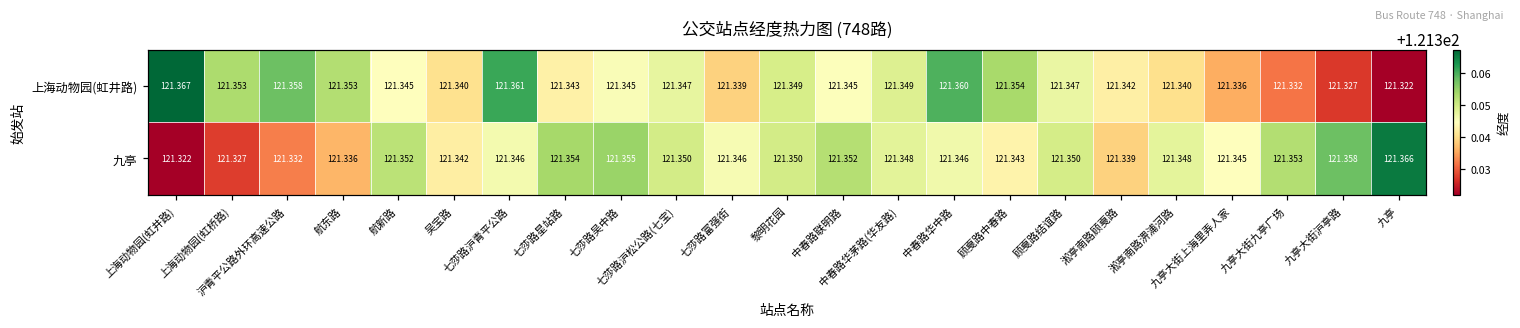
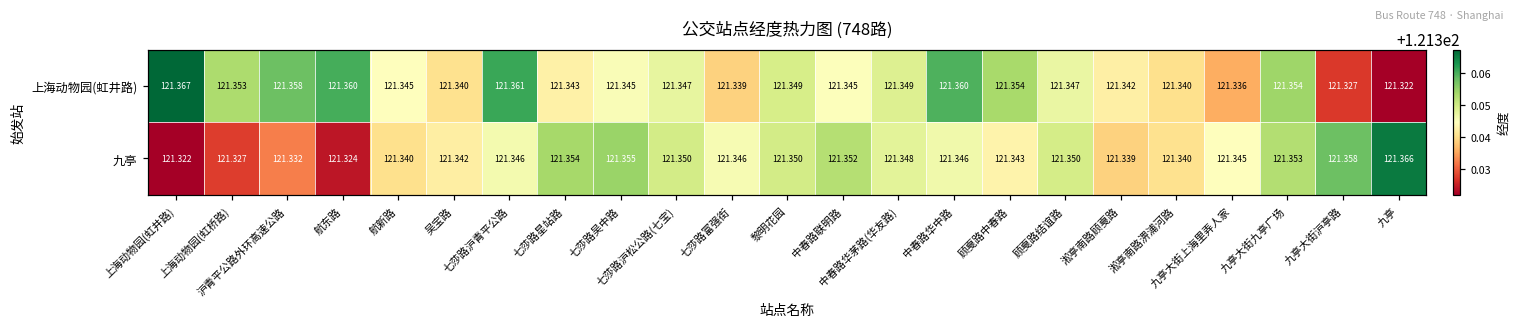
  {
    "上海动物园(虹井路)": {
      "上海动物园(虹井路)": 121.367,
      "上海动物园(虹桥路)": 121.353,
      "沪青平公路外环高速公路": 121.358,
-     "航东路": 121.353,
+     "航东路": 121.360,
      "航新路": 121.345,
      "吴宝路": 121.340,
      "七莎路沪青平公路": 121.361,
      "七莎路星站路": 121.343,
      "七莎路吴中路": 121.345,
      "七莎路沪松公路(七宝)": 121.347,
      "七莎路富强街": 121.339,
      "黎明花园": 121.349,
      "中春路联明路": 121.345,
      "中春路华茅路(华友路)": 121.349,
      "中春路华中路": 121.360,
      "顾戛路中春路": 121.354,
      "顾戛路结谊路": 121.347,
      "淞亭南路顾戛路": 121.342,
      "淞亭南路淠浦河路": 121.340,
      "九亭大街上海里弄人家": 121.336,
-     "九亭大街九亭广场": 121.332,
+     "九亭大街九亭广场": 121.354,
      "九亭大街沪亭路": 121.327,
      "九亭": 121.322
    },
    "九亭": {
      "上海动物园(虹井路)": 121.322,
      "上海动物园(虹桥路)": 121.327,
      "沪青平公路外环高速公路": 121.332,
-     "航东路": 121.336,
-     "航新路": 121.352,
+     "航东路": 121.324,
+     "航新路": 121.340,
      "吴宝路": 121.342,
      "七莎路沪青平公路": 121.346,
      "七莎路星站路": 121.354,
      "七莎路吴中路": 121.355,
      "七莎路沪松公路(七宝)": 121.350,
      "七莎路富强街": 121.346,
      "黎明花园": 121.350,
      "中春路联明路": 121.352,
      "中春路华茅路(华友路)": 121.348,
      "中春路华中路": 121.346,
      "顾戛路中春路": 121.343,
      "顾戛路结谊路": 121.350,
      "淞亭南路顾戛路": 121.339,
-     "淞亭南路淠浦河路": 121.348,
+     "淞亭南路淠浦河路": 121.340,
      "九亭大街上海里弄人家": 121.345,
      "九亭大街九亭广场": 121.353,
      "九亭大街沪亭路": 121.358,
      "九亭": 121.366
    }
  }
